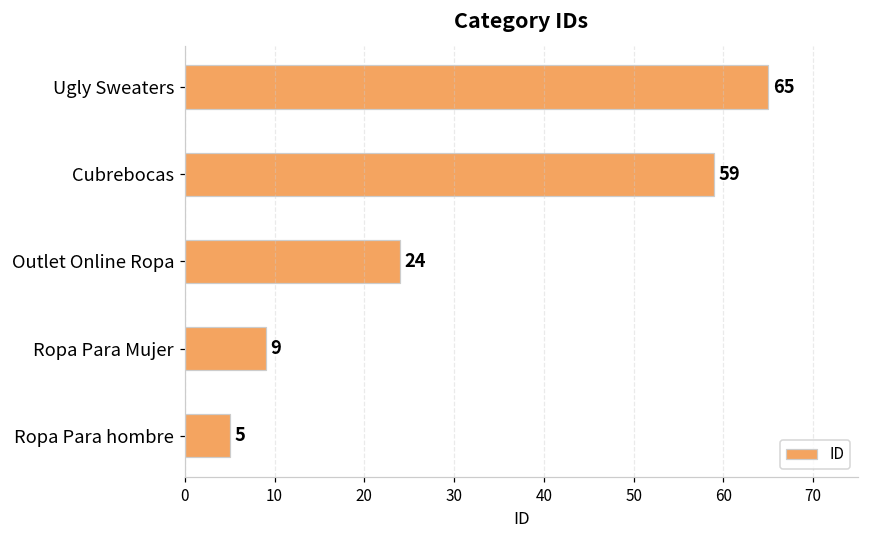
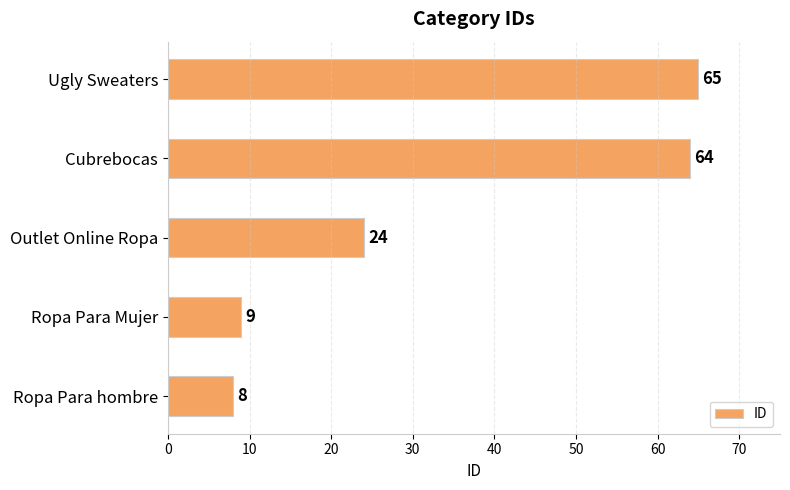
  {
    "Ugly Sweaters": 65,
-   "Cubrebocas": 59,
+   "Cubrebocas": 64,
    "Outlet Online Ropa": 24,
    "Ropa Para Mujer": 9,
-   "Ropa Para hombre": 5
+   "Ropa Para hombre": 8
  }
